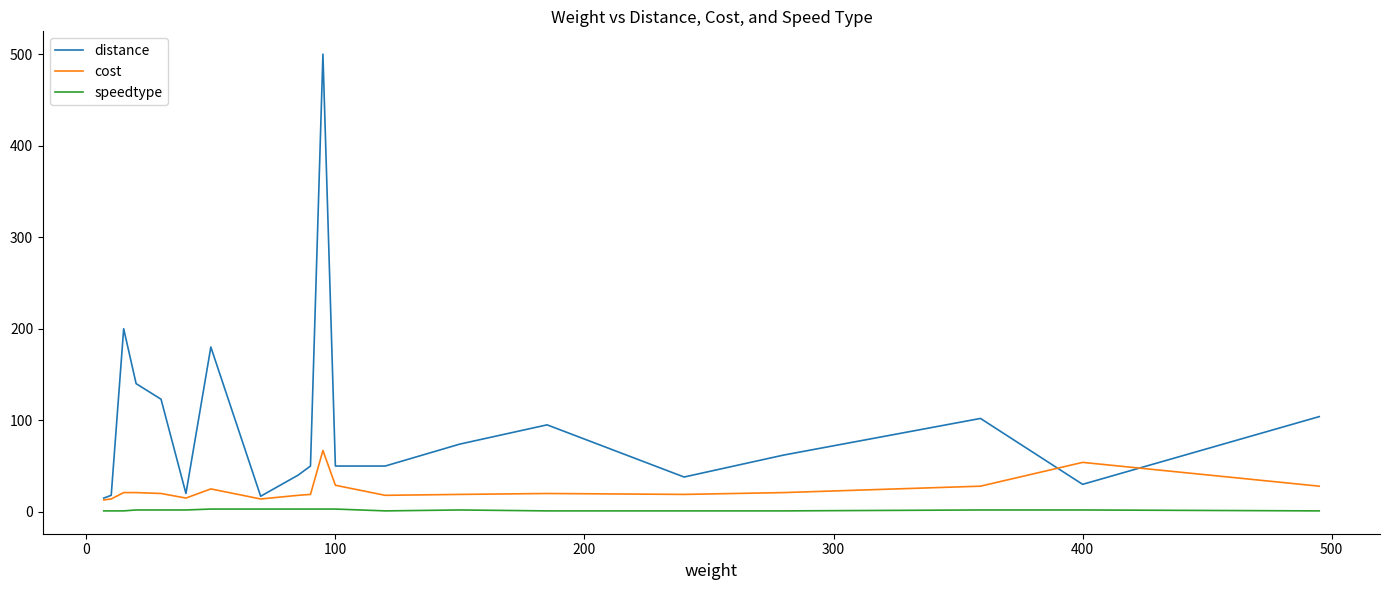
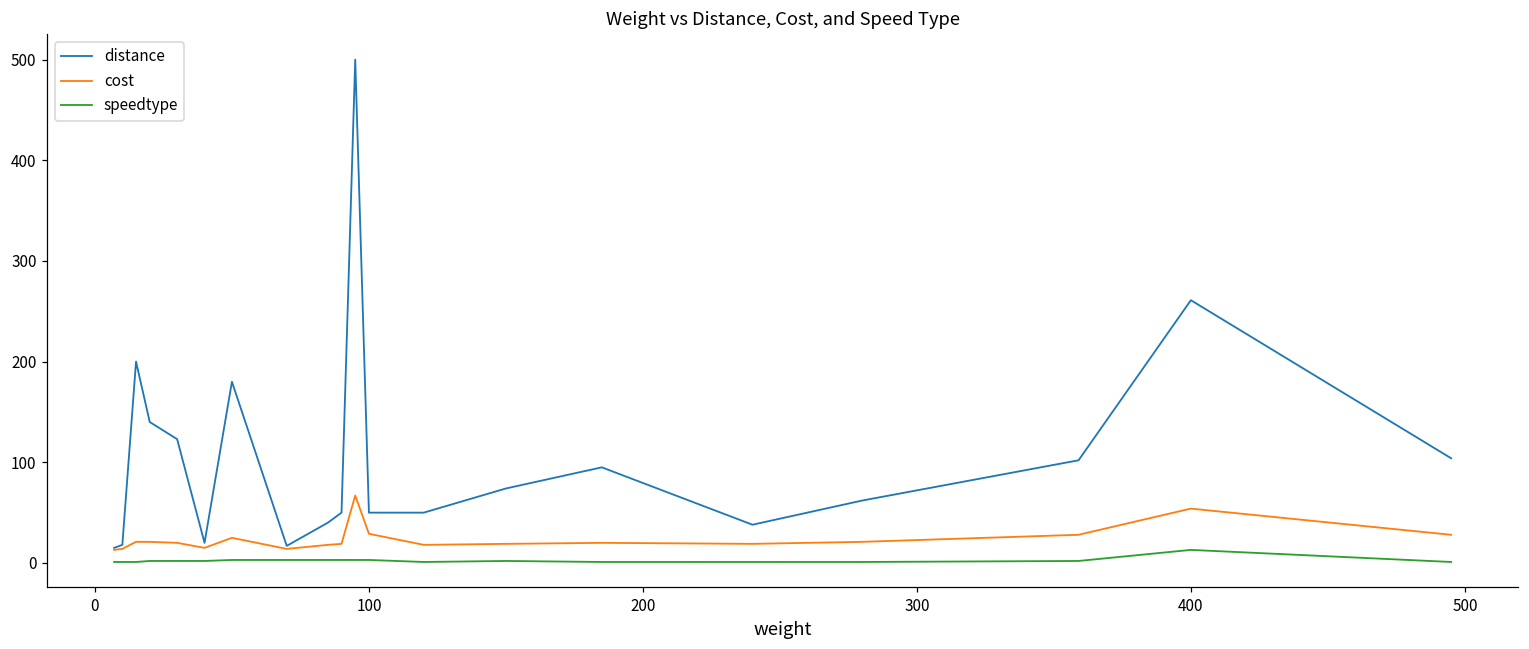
  {
    "distance": {
      "100": 50,
-     "400": 30
+     "400": 260
    },
    "cost": {
      "100": 30,
      "400": 50
    },
    "speedtype": {
      "100": 0,
-     "400": 0
+     "400": 10
    }
  }
